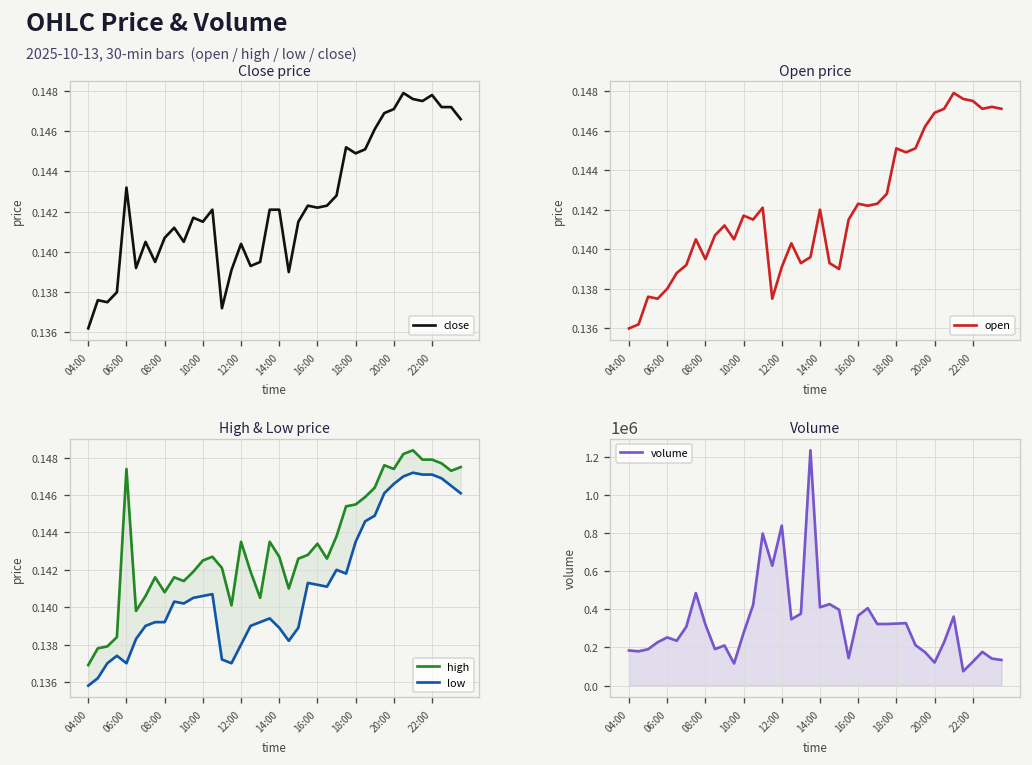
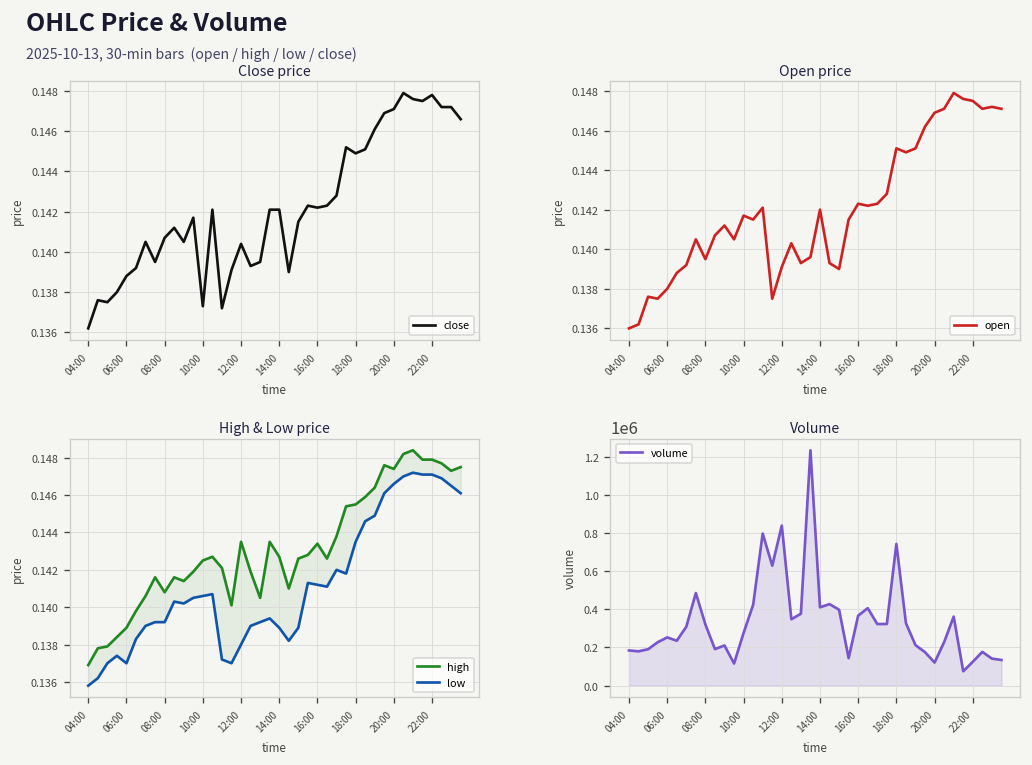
  {
    "Close price": {
      "04:00": 0.1362,
-     "06:00": 0.1432,
+     "06:00": 0.1388,
      "08:00": 0.1407,
-     "10:00": 0.1415,
+     "10:00": 0.1373,
      "12:00": 0.1404,
      "14:00": 0.1421,
      "16:00": 0.1422,
      "18:00": 0.1449,
      "20:00": 0.1471,
      "22:00": 0.1478
    },
    "Open price": {
      "04:00": 0.1360,
      "06:00": 0.1380,
      "08:00": 0.1395,
      "10:00": 0.1417,
      "12:00": 0.1391,
      "14:00": 0.1420,
      "16:00": 0.1423,
      "18:00": 0.1451,
      "20:00": 0.1469,
      "22:00": 0.1475
    },
    "High & Low price": {
      "high": {
        "04:00": 0.1369,
-       "06:00": 0.1474,
+       "06:00": 0.1389,
        "08:00": 0.1408,
        "10:00": 0.1425,
        "12:00": 0.1435,
        "14:00": 0.1427,
        "16:00": 0.1434,
        "18:00": 0.1455,
        "20:00": 0.1474,
        "22:00": 0.1479
      },
      "low": {
        "04:00": 0.1358,
        "06:00": 0.1370,
        "08:00": 0.1392,
        "10:00": 0.1406,
        "12:00": 0.1380,
        "14:00": 0.1389,
        "16:00": 0.1412,
        "18:00": 0.1435,
        "20:00": 0.1466,
        "22:00": 0.1471
      }
    },
    "Volume": {
      "04:00": 180000,
      "06:00": 250000,
      "08:00": 320000,
      "10:00": 280000,
      "12:00": 840000,
      "14:00": 410000,
      "16:00": 370000,
-     "18:00": 330000,
+     "18:00": 740000,
      "20:00": 120000,
      "22:00": 120000
    }
  }
